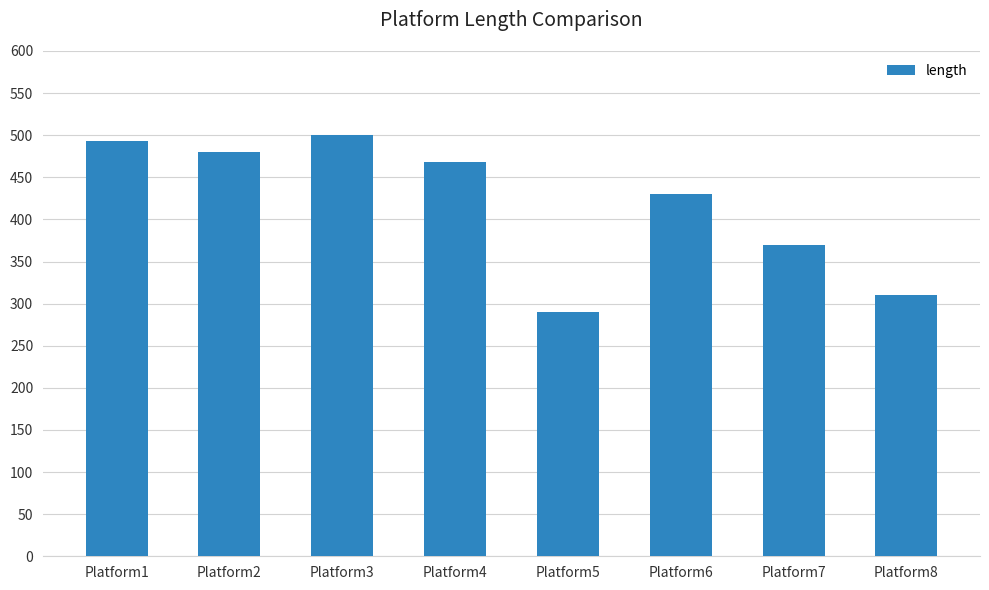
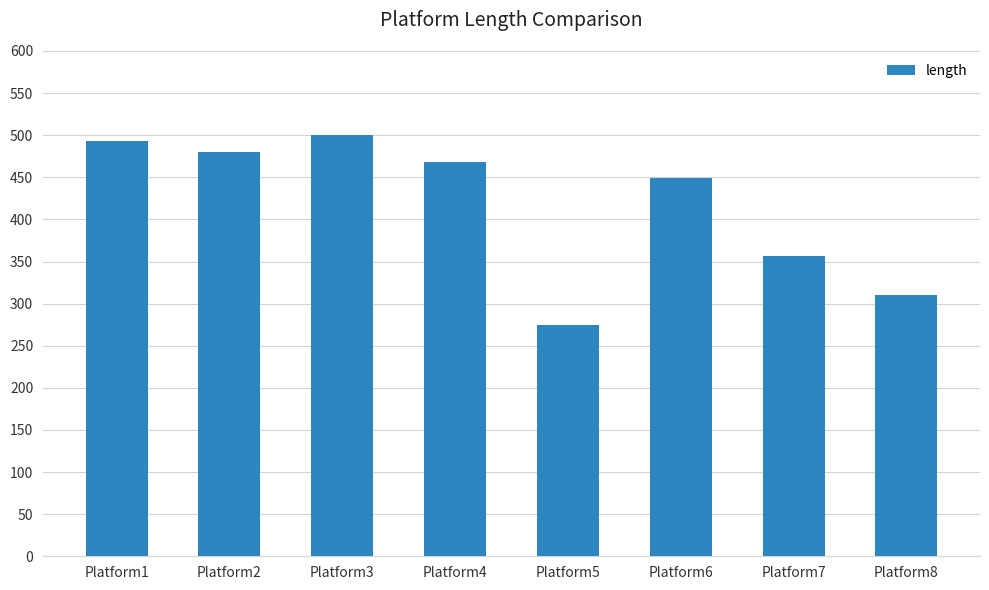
  {
    "Platform1": 490,
    "Platform2": 480,
    "Platform3": 500,
    "Platform4": 470,
-   "Platform5": 290,
-   "Platform6": 430,
-   "Platform7": 370,
+   "Platform5": 280,
+   "Platform6": 450,
+   "Platform7": 360,
    "Platform8": 310
  }
